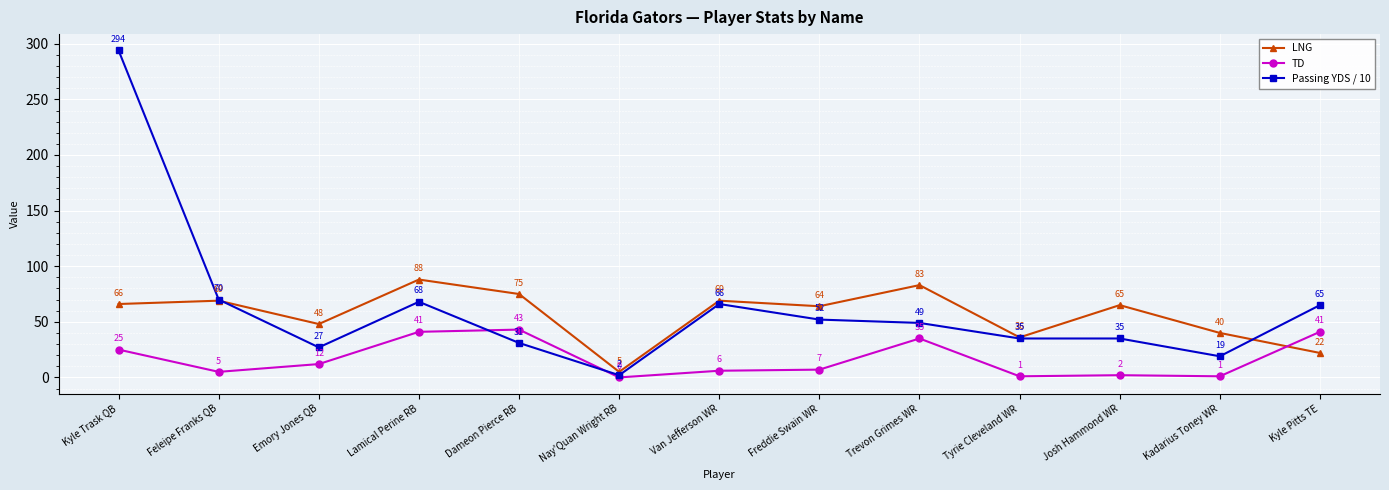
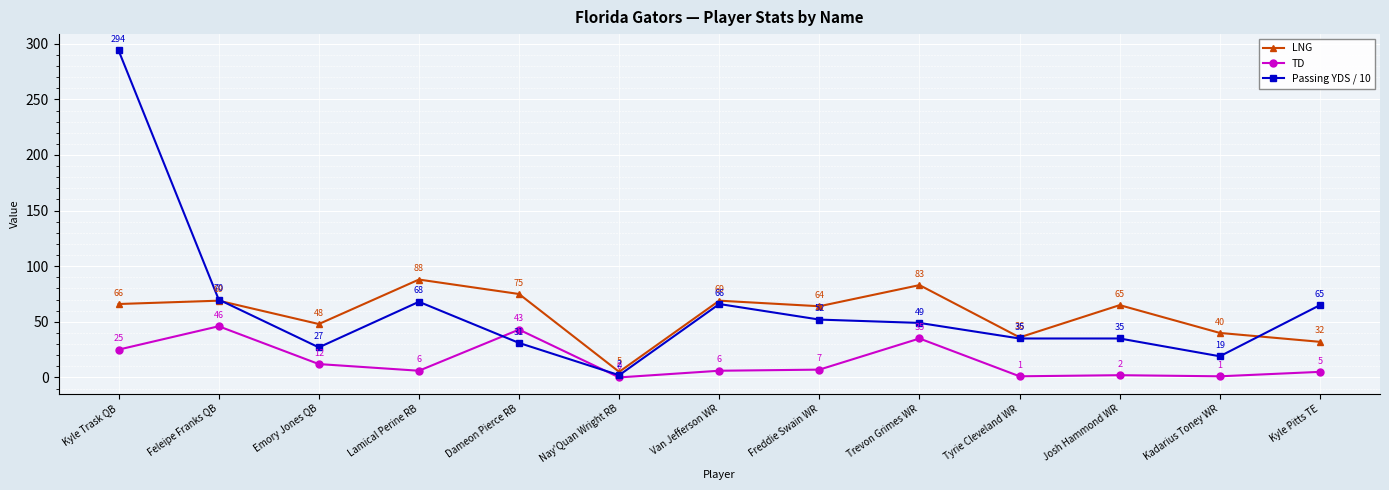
  {
    "LNG": {
      "Kyle Trask QB": 66,
      "Emory Jones QB": 48,
      "Lamical Perine RB": 88,
      "Dameon Pierce RB": 75,
      "Freddie Swain WR": 64,
      "Trevon Grimes WR": 83,
      "Josh Hammond WR": 65,
      "Kadarius Toney WR": 40,
-     "Kyle Pitts TE": 22
+     "Kyle Pitts TE": 32
    },
    "TD": {
      "Kyle Trask QB": 25,
-     "Feleipe Franks QB": 5,
-     "Lamical Perine RB": 41,
+     "Feleipe Franks QB": 46,
+     "Lamical Perine RB": 6,
      "Dameon Pierce RB": 43,
      "Van Jefferson WR": 6,
      "Freddie Swain WR": 7,
      "Tyrie Cleveland WR": 1,
      "Josh Hammond WR": 2,
      "Kadarius Toney WR": 1,
-     "Kyle Pitts TE": 41
+     "Kyle Pitts TE": 5
    },
    "Passing YDS / 10": {
      "Kyle Trask QB": 294,
      "Emory Jones QB": 27,
      "Lamical Perine RB": 68,
      "Trevon Grimes WR": 49,
      "Josh Hammond WR": 35,
      "Kadarius Toney WR": 19,
      "Kyle Pitts TE": 65
    }
  }
